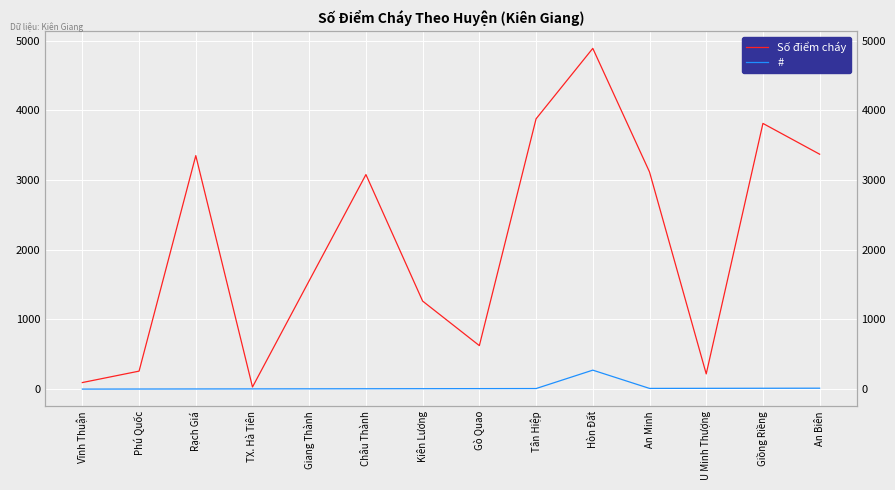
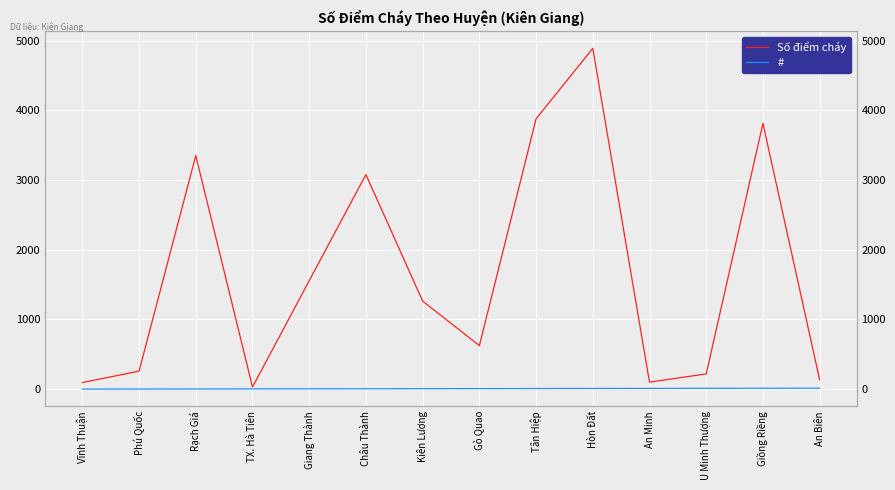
  {
    "Số điểm cháy": {
      "Vĩnh Thuận": 100,
      "Phú Quốc": 300,
      "Rạch Giá": 3400,
      "Giang Thành": 1600,
      "Châu Thành": 3100,
      "Kiên Lương": 1300,
      "Gò Quao": 600,
      "Tân Hiệp": 3900,
      "Hòn Đất": 4900,
-     "An Minh": 3100,
+     "An Minh": 100,
      "U Minh Thượng": 200,
      "Giồng Riềng": 3800,
-     "An Biên": 3400
+     "An Biên": 100
    },
    "#": {
      "Vĩnh Thuận": 0,
      "Phú Quốc": 0,
      "Rạch Giá": 0,
      "Giang Thành": 0,
      "Châu Thành": 0,
      "Kiên Lương": 0,
      "Gò Quao": 0,
      "Tân Hiệp": 0,
-     "Hòn Đất": 300,
+     "Hòn Đất": 0,
      "An Minh": 0,
      "U Minh Thượng": 0,
      "Giồng Riềng": 0,
      "An Biên": 0
    }
  }
